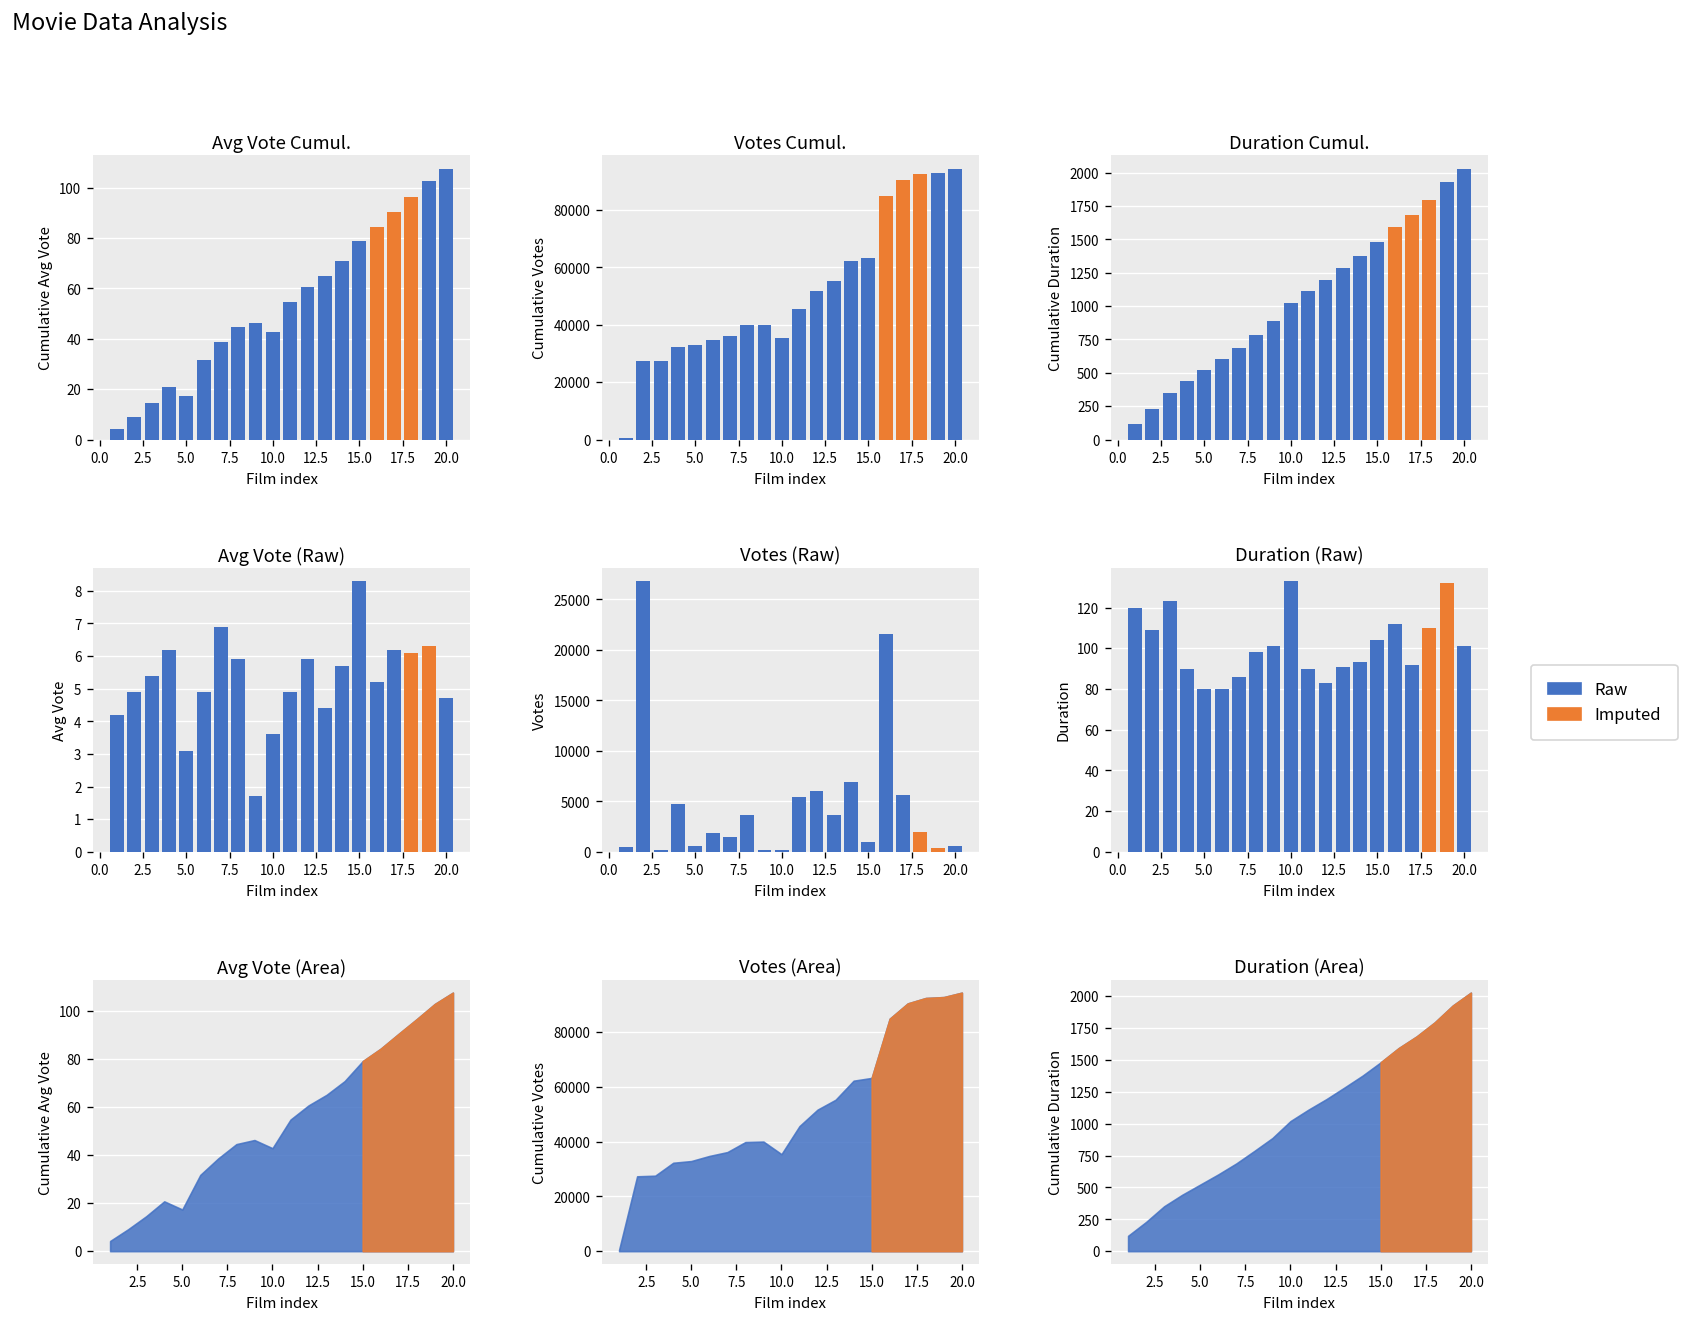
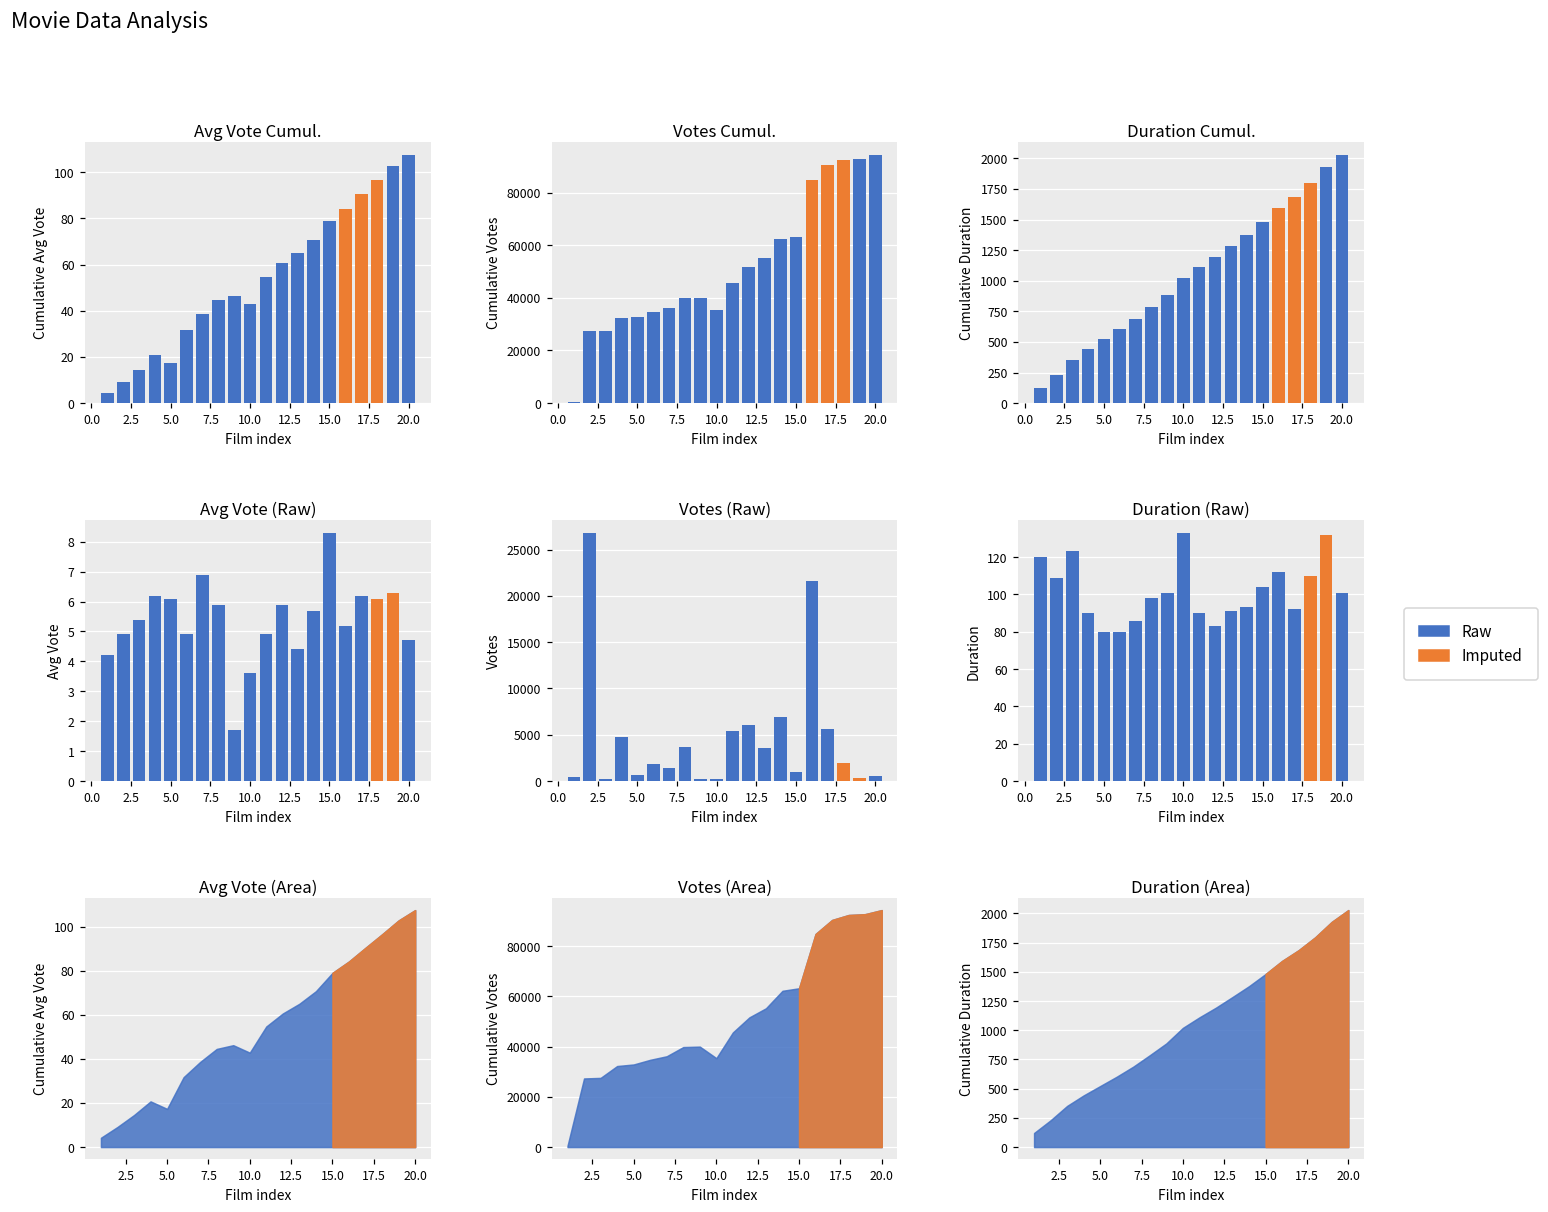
  {
    "Avg Vote Cumul.": {
      "Raw": {
        "5.0": 17,
        "10.0": 43,
        "15.0": 79,
        "20.0": 108
      }
    },
    "Votes Cumul.": {
      "Raw": {
        "5.0": 33000,
        "10.0": 35000,
        "15.0": 63000,
        "20.0": 94000
      }
    },
    "Duration Cumul.": {
      "Raw": {
        "5.0": 520,
        "10.0": 1020,
        "15.0": 1480,
        "20.0": 2030
      }
    },
    "Avg Vote (Raw)": {
      "Raw": {
-       "5.0": 3.1,
+       "5.0": 6.1,
        "10.0": 3.6,
        "15.0": 8.3,
        "20.0": 4.7
      }
    },
    "Votes (Raw)": {
      "Raw": {
        "5.0": 1000,
        "15.0": 1000,
        "20.0": 1000
      }
    },
    "Duration (Raw)": {
      "Raw": {
        "5.0": 80,
        "10.0": 133,
        "15.0": 104,
        "20.0": 101
      }
    }
  }
